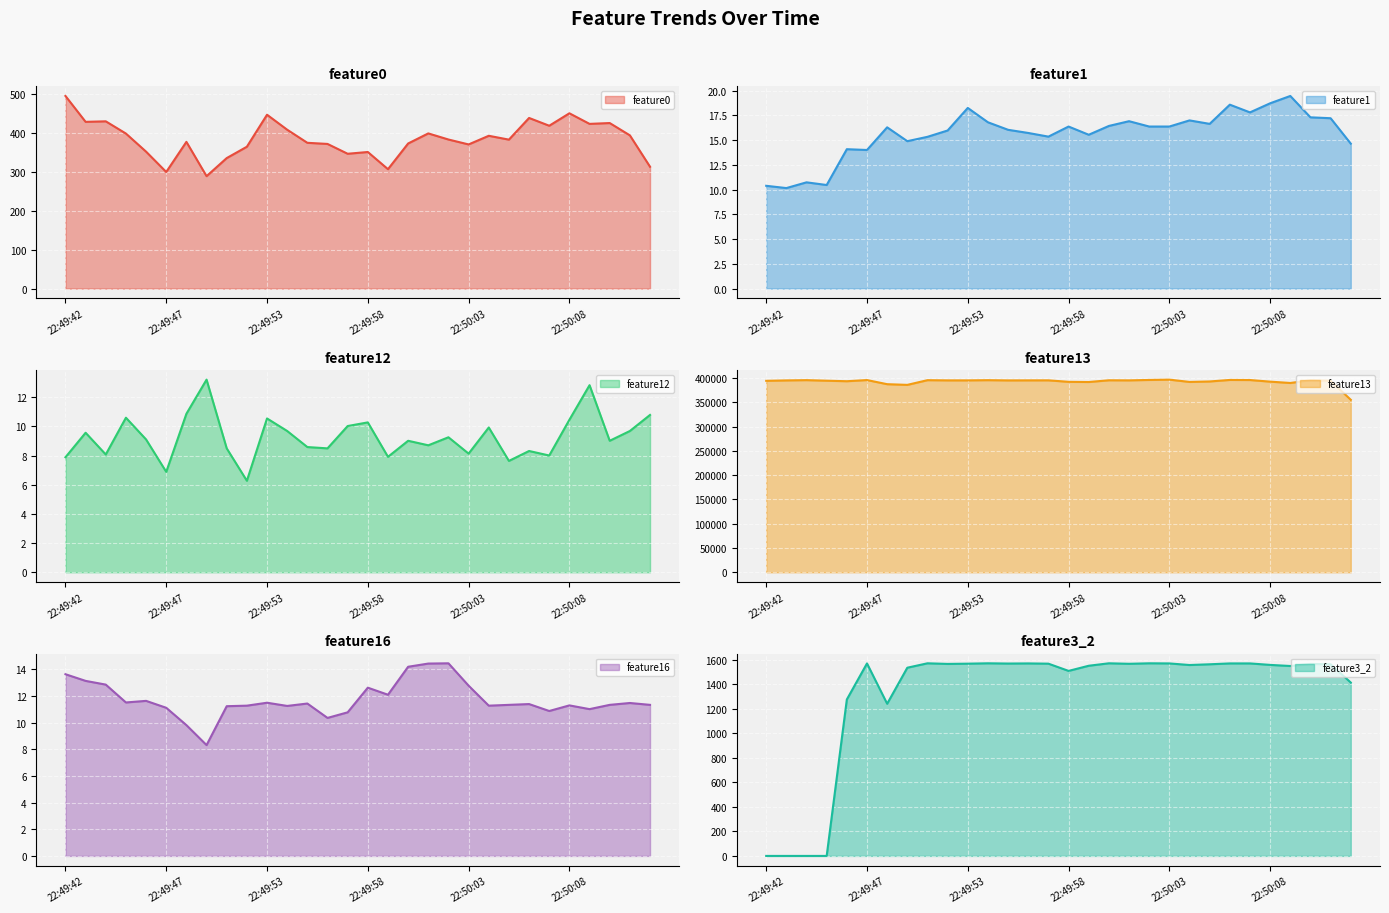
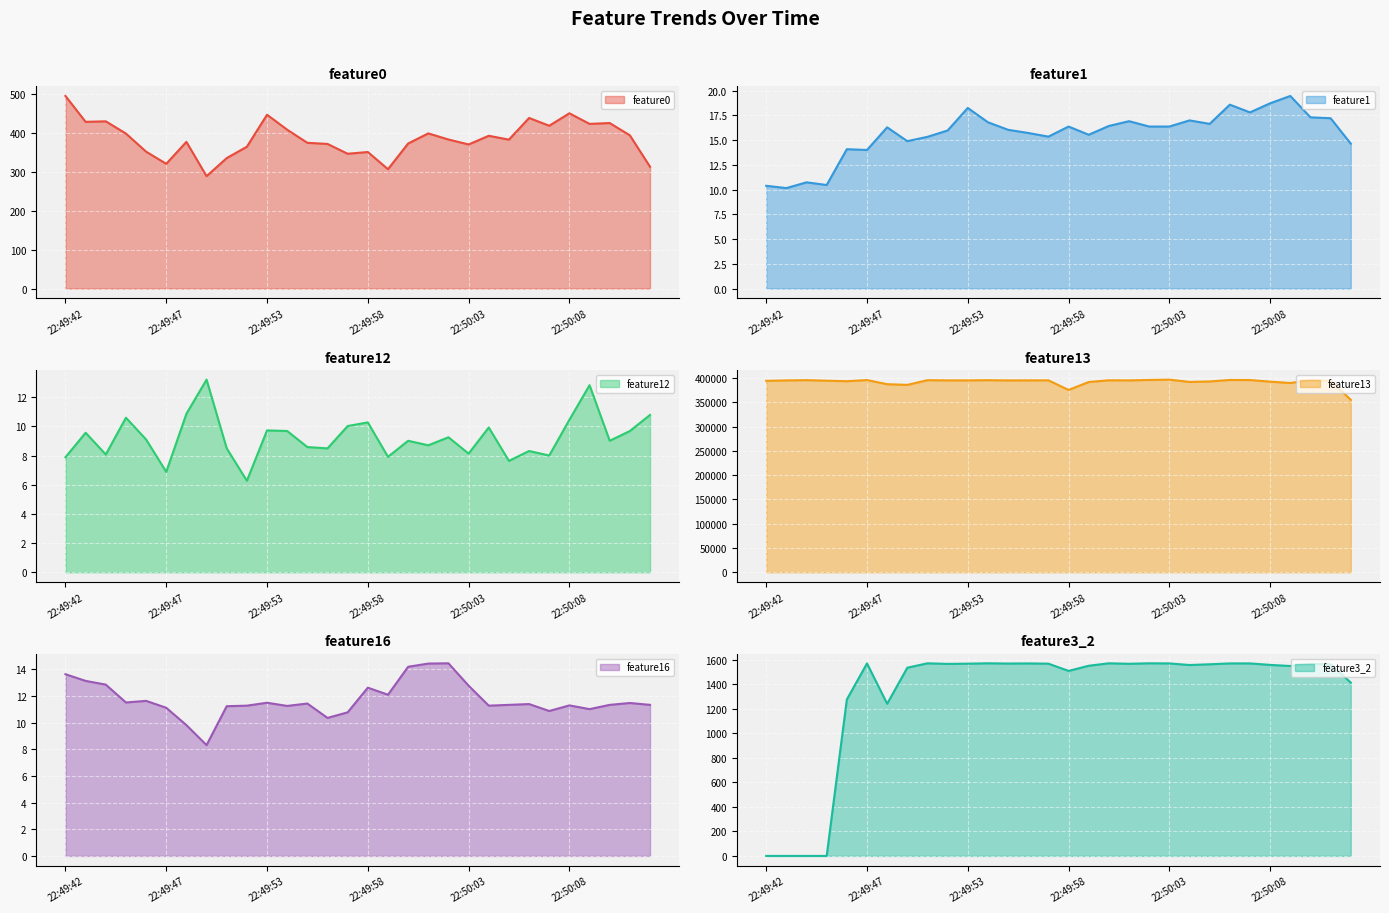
  {
    "feature0": {
      "22:49:42": 500,
-     "22:49:47": 300,
+     "22:49:47": 320,
      "22:49:53": 450,
      "22:49:58": 350,
      "22:50:03": 370,
      "22:50:08": 450
    },
    "feature1": {
      "22:49:42": 10,
      "22:49:47": 14,
      "22:49:53": 18,
      "22:49:58": 16,
      "22:50:03": 16,
      "22:50:08": 19
    },
    "feature12": {
      "22:49:42": 7.9,
      "22:49:47": 6.9,
-     "22:49:53": 10.5,
+     "22:49:53": 9.7,
      "22:49:58": 10.3,
      "22:50:03": 8.1,
      "22:50:08": 10.5
    },
    "feature13": {
      "22:49:42": 390000,
      "22:49:47": 400000,
      "22:49:53": 400000,
-     "22:49:58": 390000,
+     "22:49:58": 380000,
      "22:50:03": 400000,
      "22:50:08": 390000
    },
    "feature16": {
      "22:49:42": 13.6,
      "22:49:47": 11.1,
      "22:49:53": 11.5,
      "22:49:58": 12.6,
      "22:50:03": 12.8,
      "22:50:08": 11.3
    },
    "feature3_2": {
      "22:49:42": 0,
      "22:49:47": 1570,
      "22:49:53": 1570,
      "22:49:58": 1510,
      "22:50:03": 1570,
      "22:50:08": 1560
    }
  }
